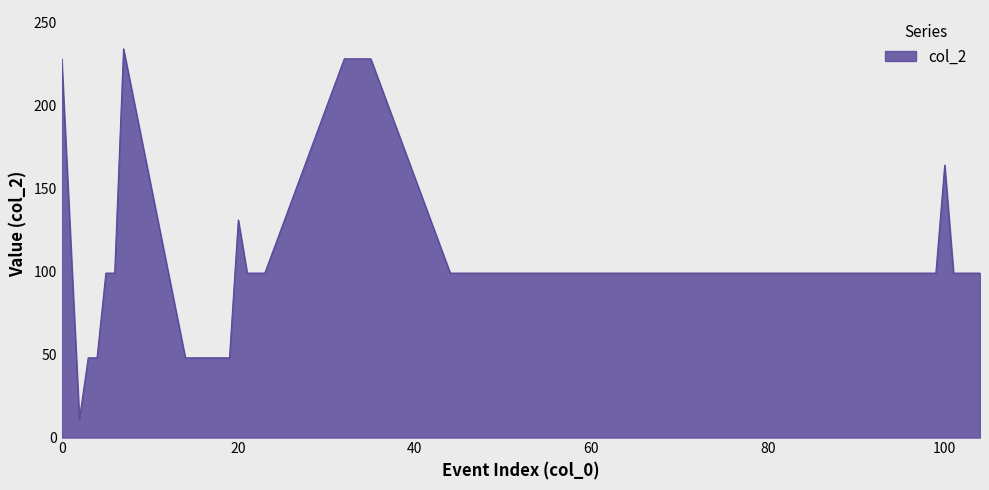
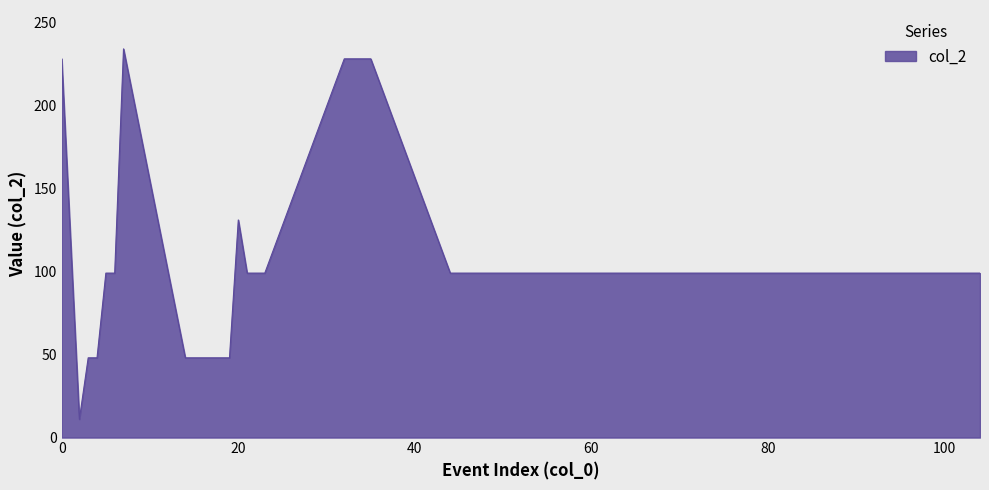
  {
    "0": 228,
    "20": 131,
-   "100": 164
+   "100": 99
  }
